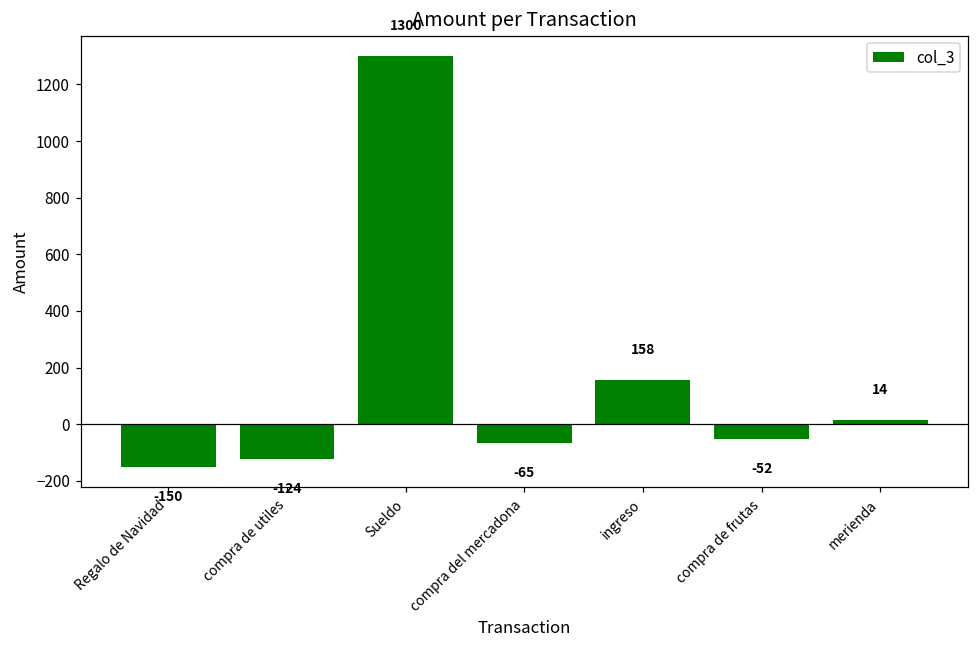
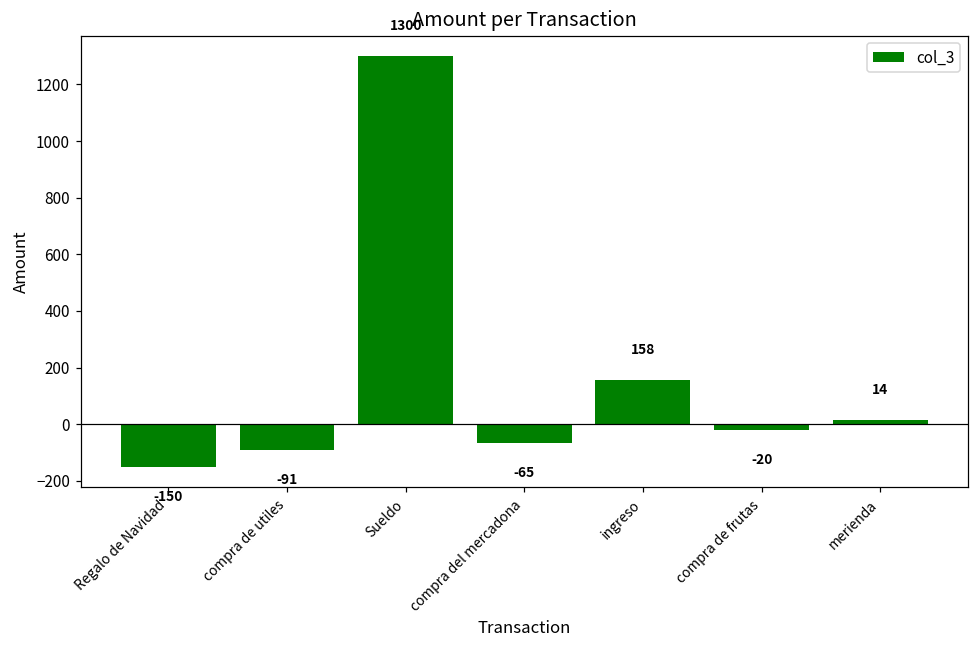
  {
    "Regalo de Navidad": -150,
-   "compra de utiles": -124,
+   "compra de utiles": -91,
    "Sueldo": 1300,
    "compra del mercadona": -65,
    "ingreso": 158,
-   "compra de frutas": -52,
+   "compra de frutas": -20,
    "merienda": 14
  }
